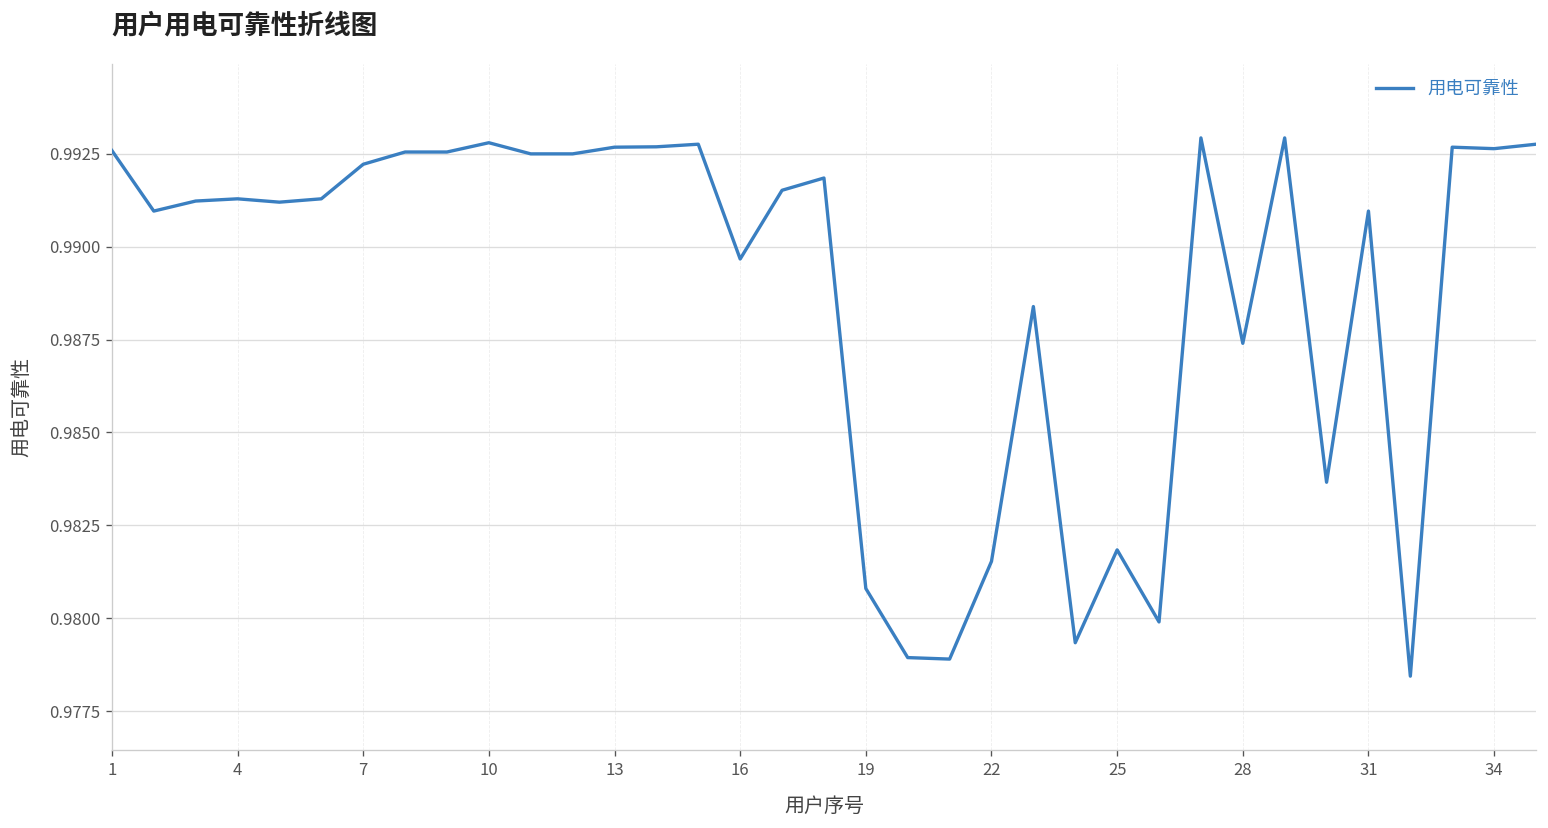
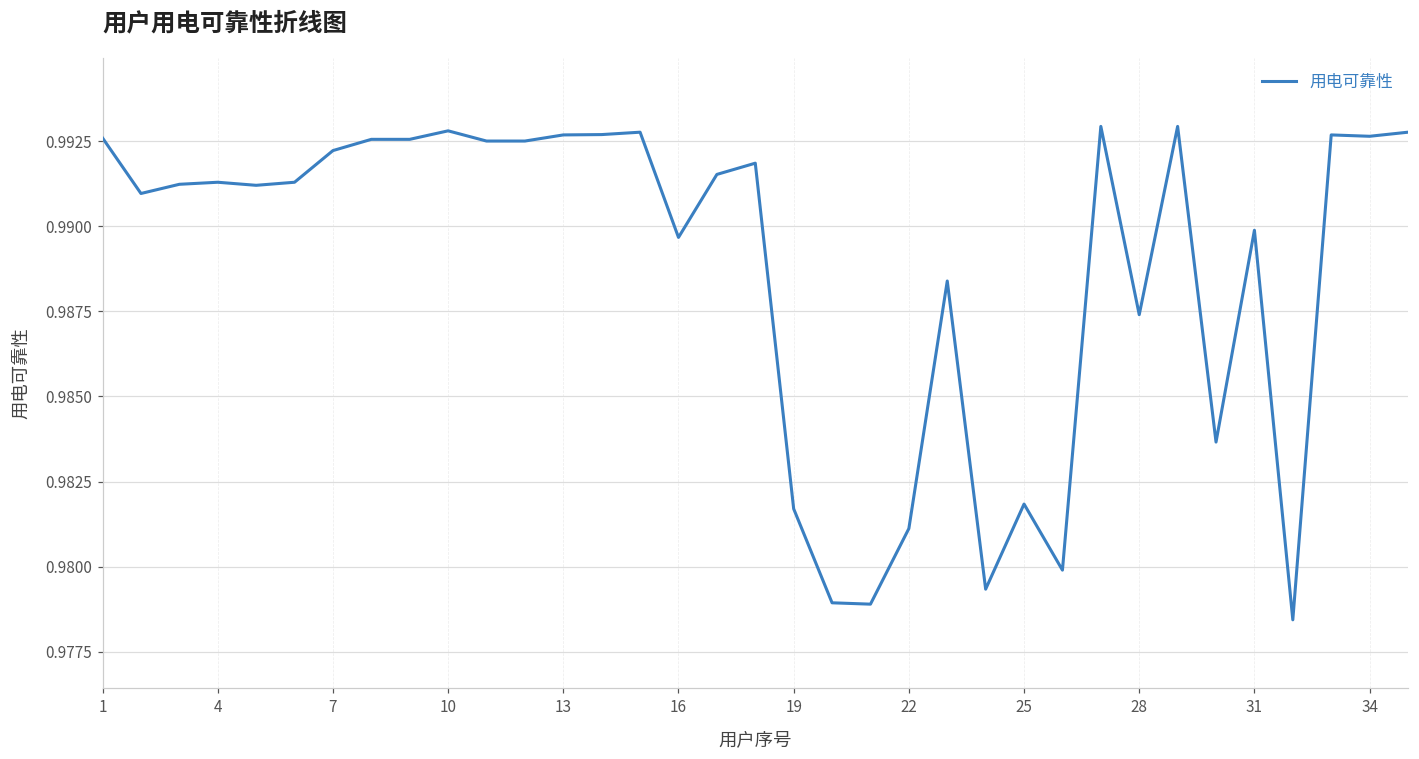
  {
    "1": 0.9926,
    "4": 0.9913,
    "7": 0.9922,
    "10": 0.9928,
    "13": 0.9927,
    "16": 0.9897,
-   "19": 0.9808,
-   "22": 0.9815,
+   "19": 0.9817,
+   "22": 0.9811,
    "25": 0.9818,
    "28": 0.9874,
-   "31": 0.9910,
+   "31": 0.9899,
    "34": 0.9926
  }
